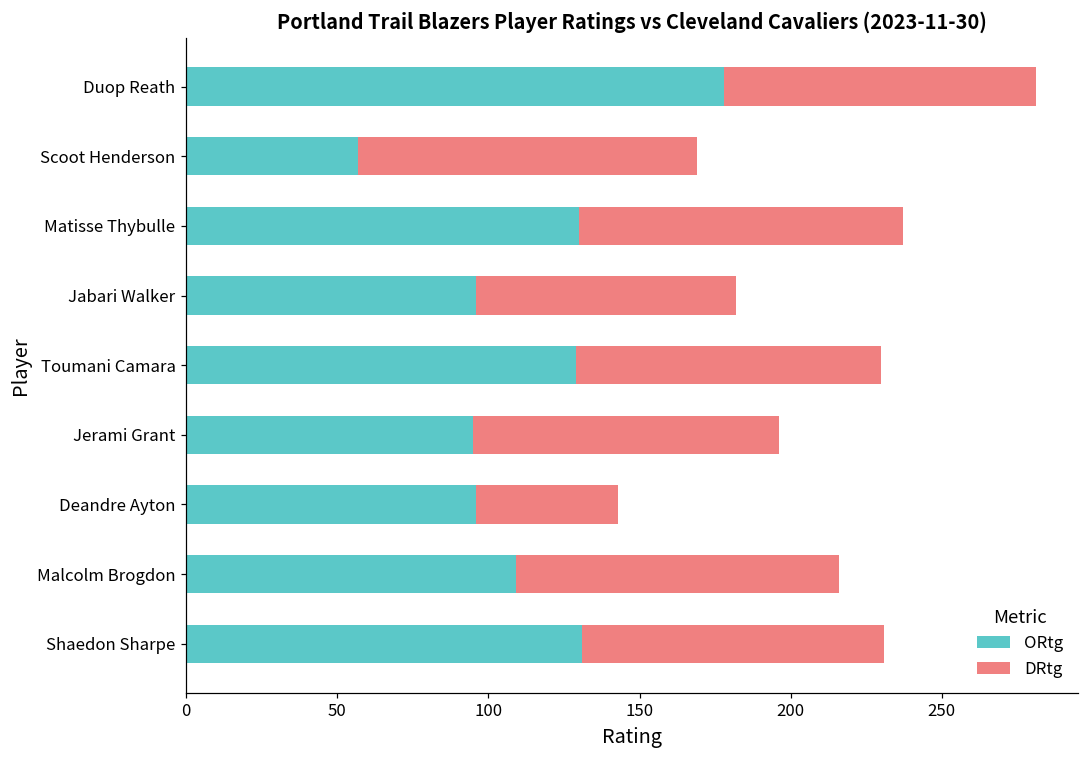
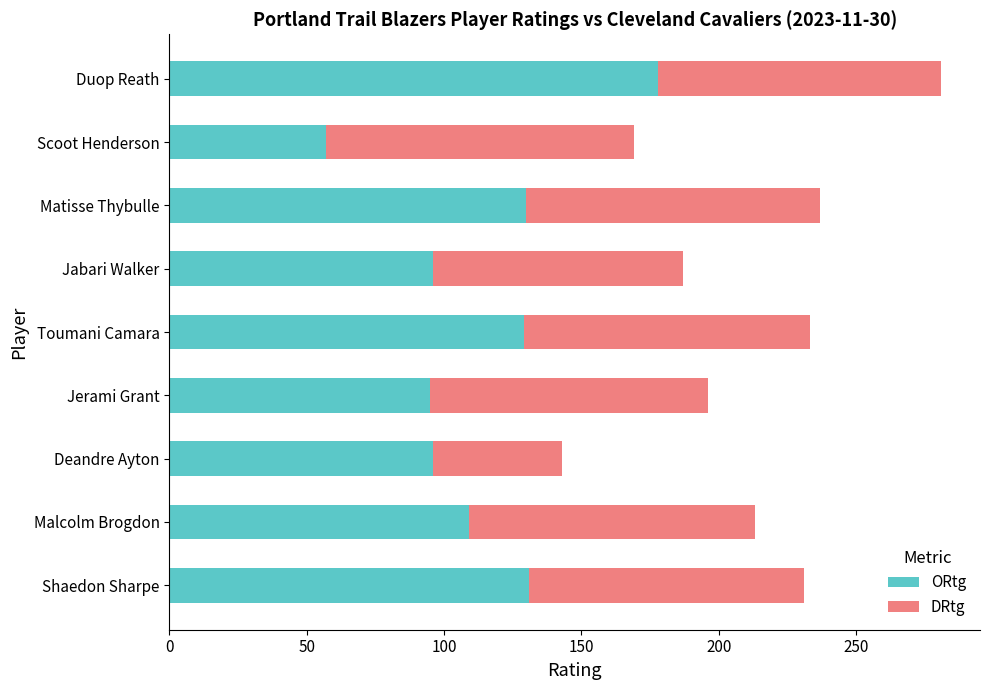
  {
    "ORtg": {
      "Duop Reath": 178,
      "Scoot Henderson": 57,
      "Matisse Thybulle": 130,
      "Jabari Walker": 96,
      "Toumani Camara": 129,
      "Jerami Grant": 95,
      "Deandre Ayton": 96,
      "Malcolm Brogdon": 109,
      "Shaedon Sharpe": 131
    },
    "DRtg": {
      "Duop Reath": 103,
      "Scoot Henderson": 112,
      "Matisse Thybulle": 107,
-     "Jabari Walker": 86,
-     "Toumani Camara": 101,
+     "Jabari Walker": 91,
+     "Toumani Camara": 104,
      "Jerami Grant": 101,
      "Deandre Ayton": 47,
-     "Malcolm Brogdon": 107,
+     "Malcolm Brogdon": 104,
      "Shaedon Sharpe": 100
    }
  }
